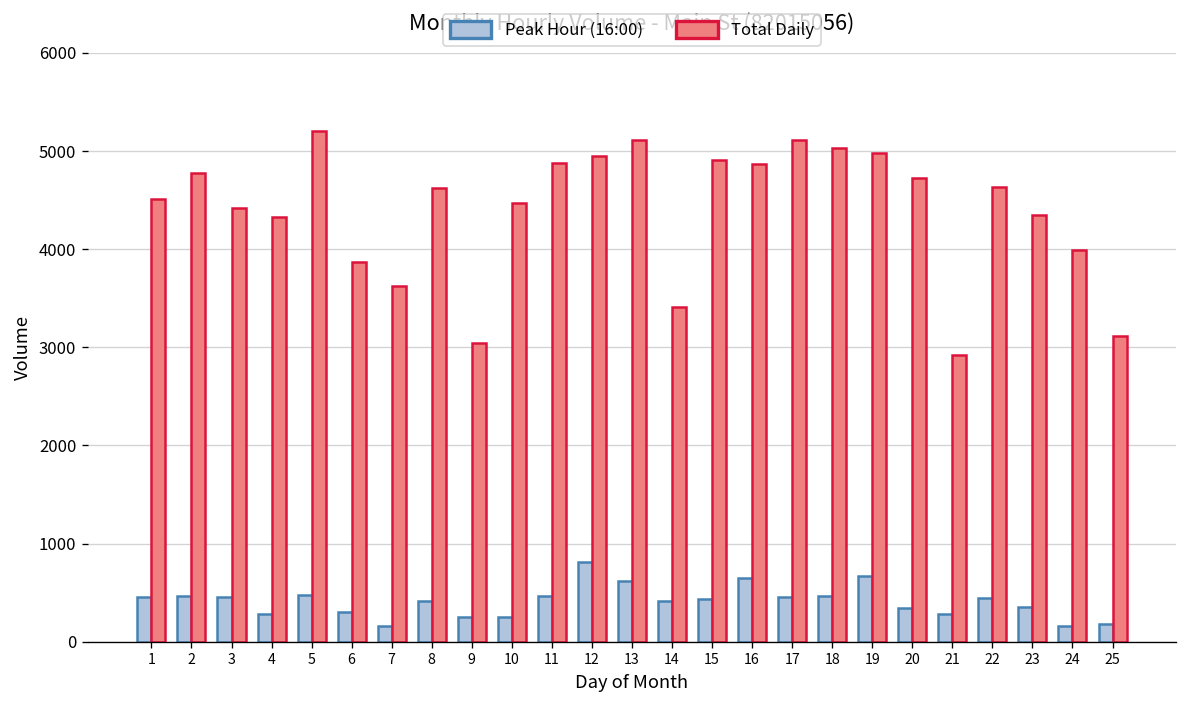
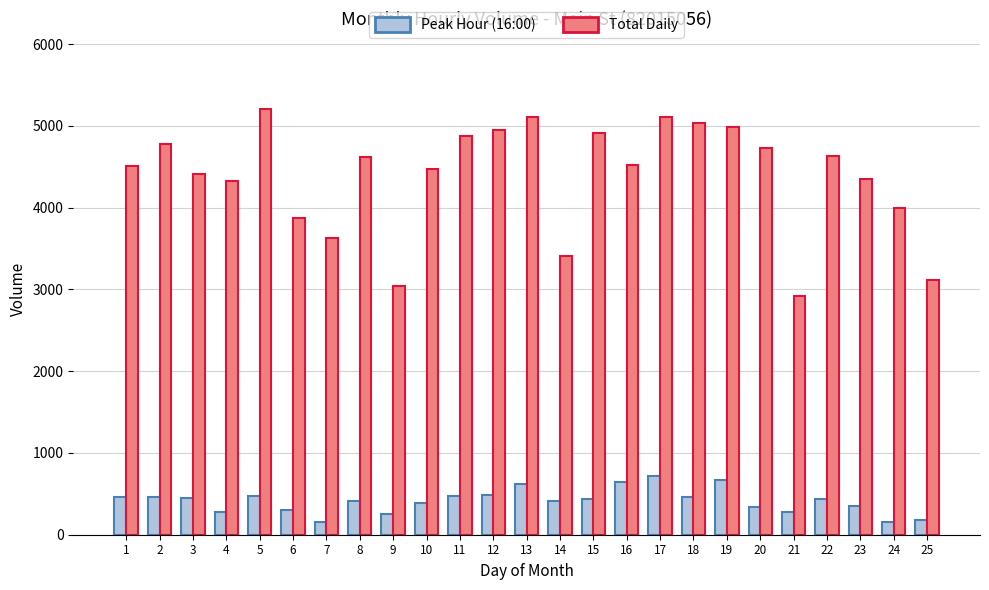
  {
    "Peak Hour (16:00)": {
      "1": 500,
      "2": 500,
      "3": 500,
      "4": 300,
      "5": 500,
      "6": 300,
      "7": 200,
      "8": 400,
      "9": 200,
-     "10": 300,
+     "10": 400,
      "11": 500,
-     "12": 800,
+     "12": 500,
      "13": 600,
      "14": 400,
      "15": 400,
      "16": 600,
-     "17": 500,
+     "17": 700,
      "18": 500,
      "19": 700,
      "20": 300,
      "21": 300,
      "22": 400,
      "23": 400,
      "24": 200,
      "25": 200
    },
    "Total Daily": {
      "1": 4500,
      "2": 4800,
      "3": 4400,
      "4": 4300,
      "5": 5200,
      "6": 3900,
      "7": 3600,
      "8": 4600,
      "9": 3000,
      "10": 4500,
      "11": 4900,
      "12": 4900,
      "13": 5100,
      "14": 3400,
      "15": 4900,
-     "16": 4900,
+     "16": 4500,
      "17": 5100,
      "18": 5000,
      "19": 5000,
      "20": 4700,
      "21": 2900,
      "22": 4600,
      "23": 4300,
      "24": 4000,
      "25": 3100
    }
  }
